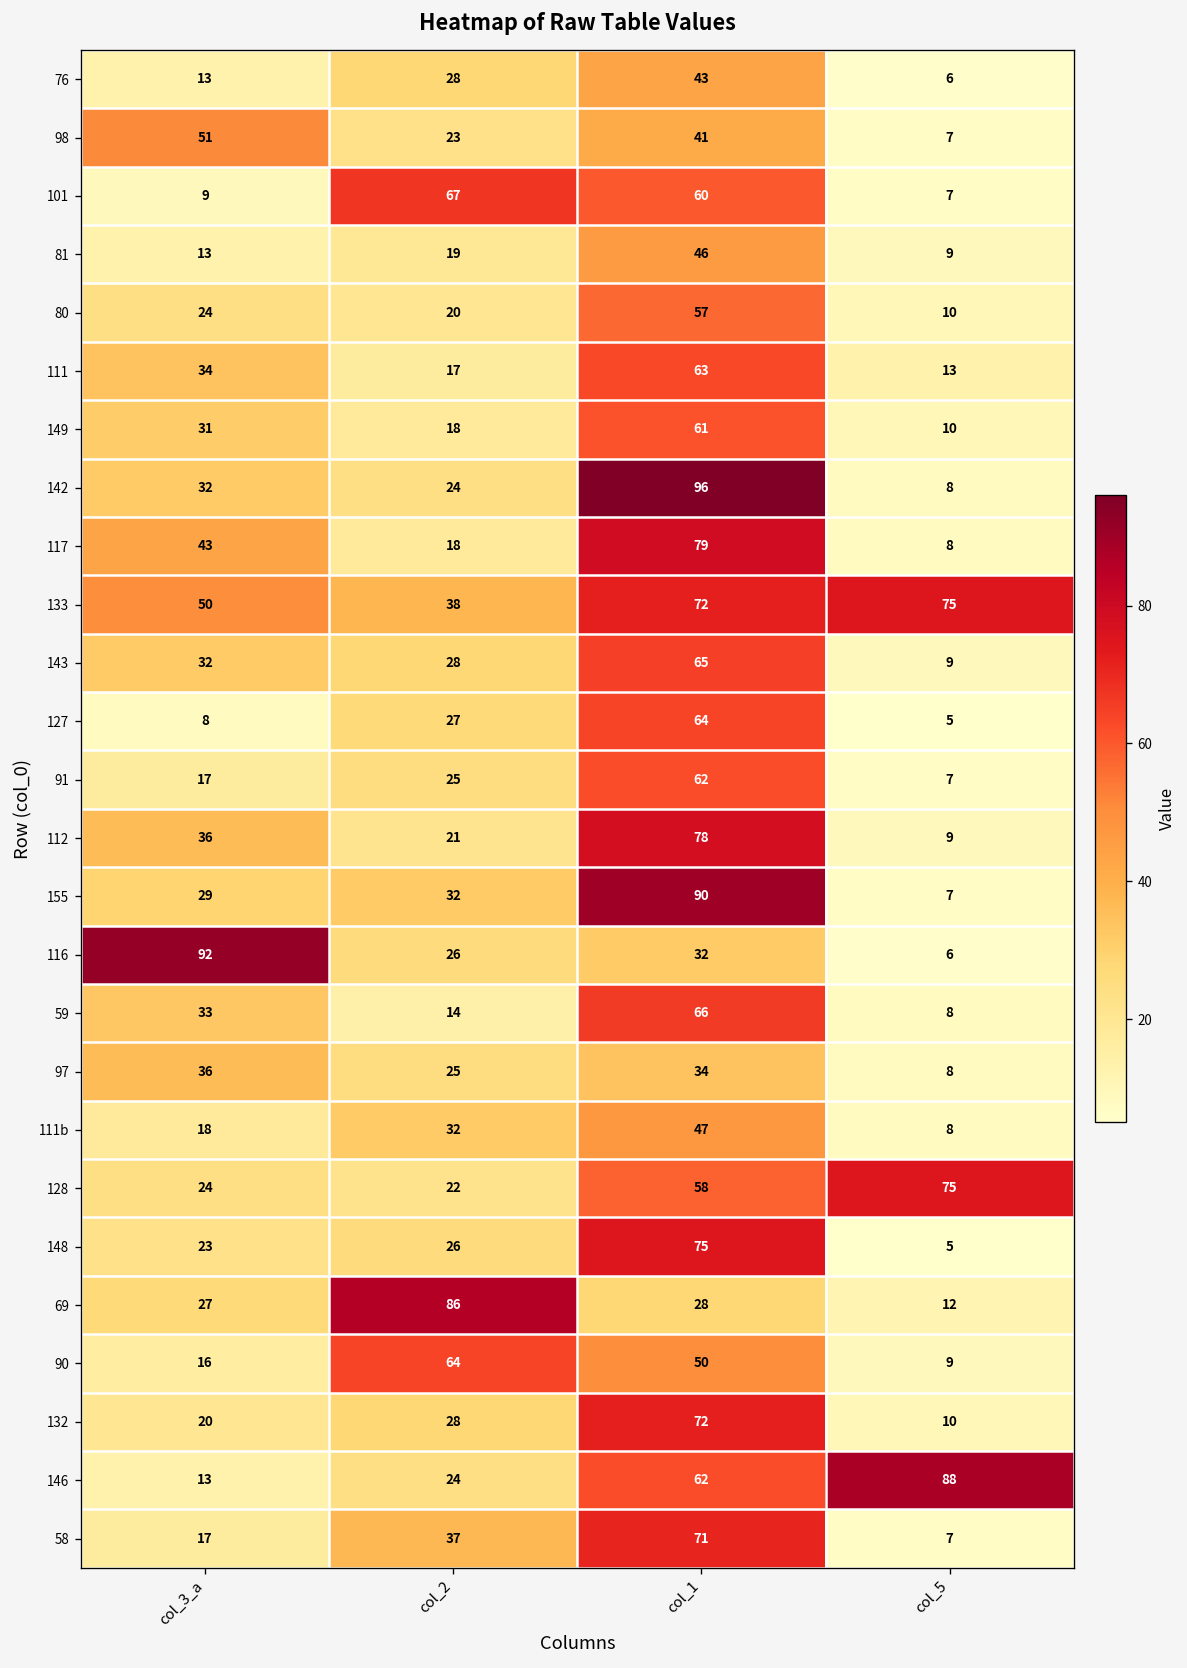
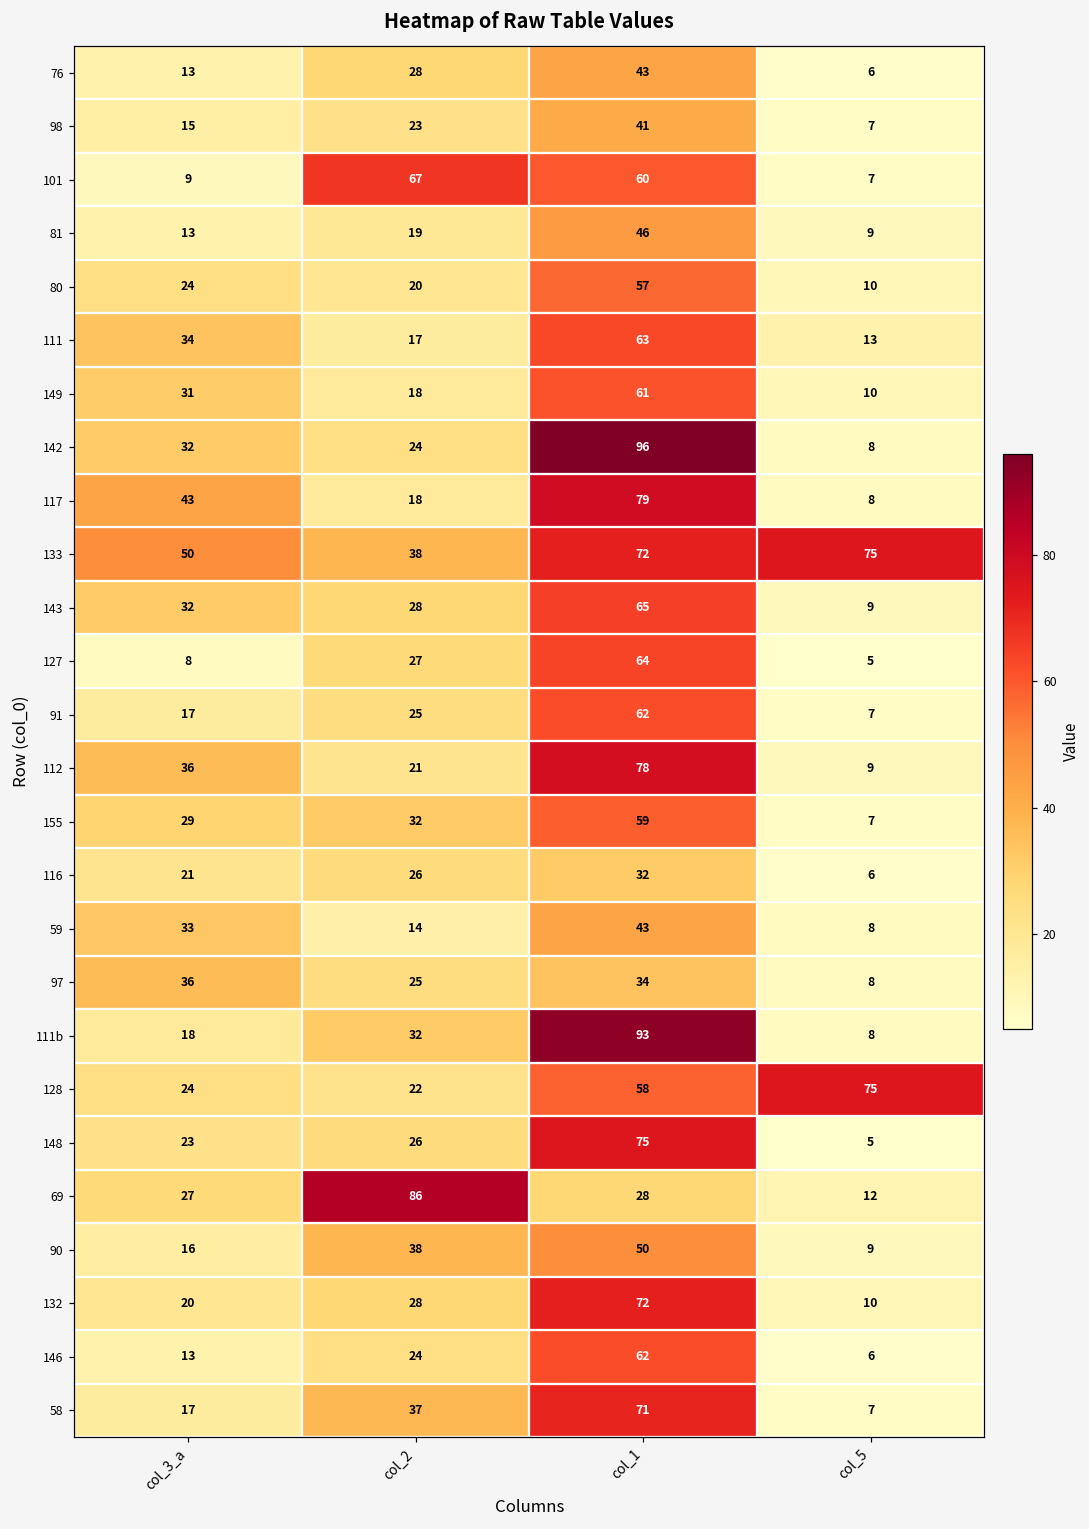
  {
    "76": {
      "col_3_a": 13,
      "col_2": 28,
      "col_1": 43,
      "col_5": 6
    },
    "98": {
-     "col_3_a": 51,
+     "col_3_a": 15,
      "col_2": 23,
      "col_1": 41,
      "col_5": 7
    },
    "101": {
      "col_3_a": 9,
      "col_2": 67,
      "col_1": 60,
      "col_5": 7
    },
    "81": {
      "col_3_a": 13,
      "col_2": 19,
      "col_1": 46,
      "col_5": 9
    },
    "80": {
      "col_3_a": 24,
      "col_2": 20,
      "col_1": 57,
      "col_5": 10
    },
    "111": {
      "col_3_a": 34,
      "col_2": 17,
      "col_1": 63,
      "col_5": 13
    },
    "149": {
      "col_3_a": 31,
      "col_2": 18,
      "col_1": 61,
      "col_5": 10
    },
    "142": {
      "col_3_a": 32,
      "col_2": 24,
      "col_1": 96,
      "col_5": 8
    },
    "117": {
      "col_3_a": 43,
      "col_2": 18,
      "col_1": 79,
      "col_5": 8
    },
    "133": {
      "col_3_a": 50,
      "col_2": 38,
      "col_1": 72,
      "col_5": 75
    },
    "143": {
      "col_3_a": 32,
      "col_2": 28,
      "col_1": 65,
      "col_5": 9
    },
    "127": {
      "col_3_a": 8,
      "col_2": 27,
      "col_1": 64,
      "col_5": 5
    },
    "91": {
      "col_3_a": 17,
      "col_2": 25,
      "col_1": 62,
      "col_5": 7
    },
    "112": {
      "col_3_a": 36,
      "col_2": 21,
      "col_1": 78,
      "col_5": 9
    },
    "155": {
      "col_3_a": 29,
      "col_2": 32,
-     "col_1": 90,
+     "col_1": 59,
      "col_5": 7
    },
    "116": {
-     "col_3_a": 92,
+     "col_3_a": 21,
      "col_2": 26,
      "col_1": 32,
      "col_5": 6
    },
    "59": {
      "col_3_a": 33,
      "col_2": 14,
-     "col_1": 66,
+     "col_1": 43,
      "col_5": 8
    },
    "97": {
      "col_3_a": 36,
      "col_2": 25,
      "col_1": 34,
      "col_5": 8
    },
    "111b": {
      "col_3_a": 18,
      "col_2": 32,
-     "col_1": 47,
+     "col_1": 93,
      "col_5": 8
    },
    "128": {
      "col_3_a": 24,
      "col_2": 22,
      "col_1": 58,
      "col_5": 75
    },
    "148": {
      "col_3_a": 23,
      "col_2": 26,
      "col_1": 75,
      "col_5": 5
    },
    "69": {
      "col_3_a": 27,
      "col_2": 86,
      "col_1": 28,
      "col_5": 12
    },
    "90": {
      "col_3_a": 16,
-     "col_2": 64,
+     "col_2": 38,
      "col_1": 50,
      "col_5": 9
    },
    "132": {
      "col_3_a": 20,
      "col_2": 28,
      "col_1": 72,
      "col_5": 10
    },
    "146": {
      "col_3_a": 13,
      "col_2": 24,
      "col_1": 62,
-     "col_5": 88
+     "col_5": 6
    },
    "58": {
      "col_3_a": 17,
      "col_2": 37,
      "col_1": 71,
      "col_5": 7
    }
  }
